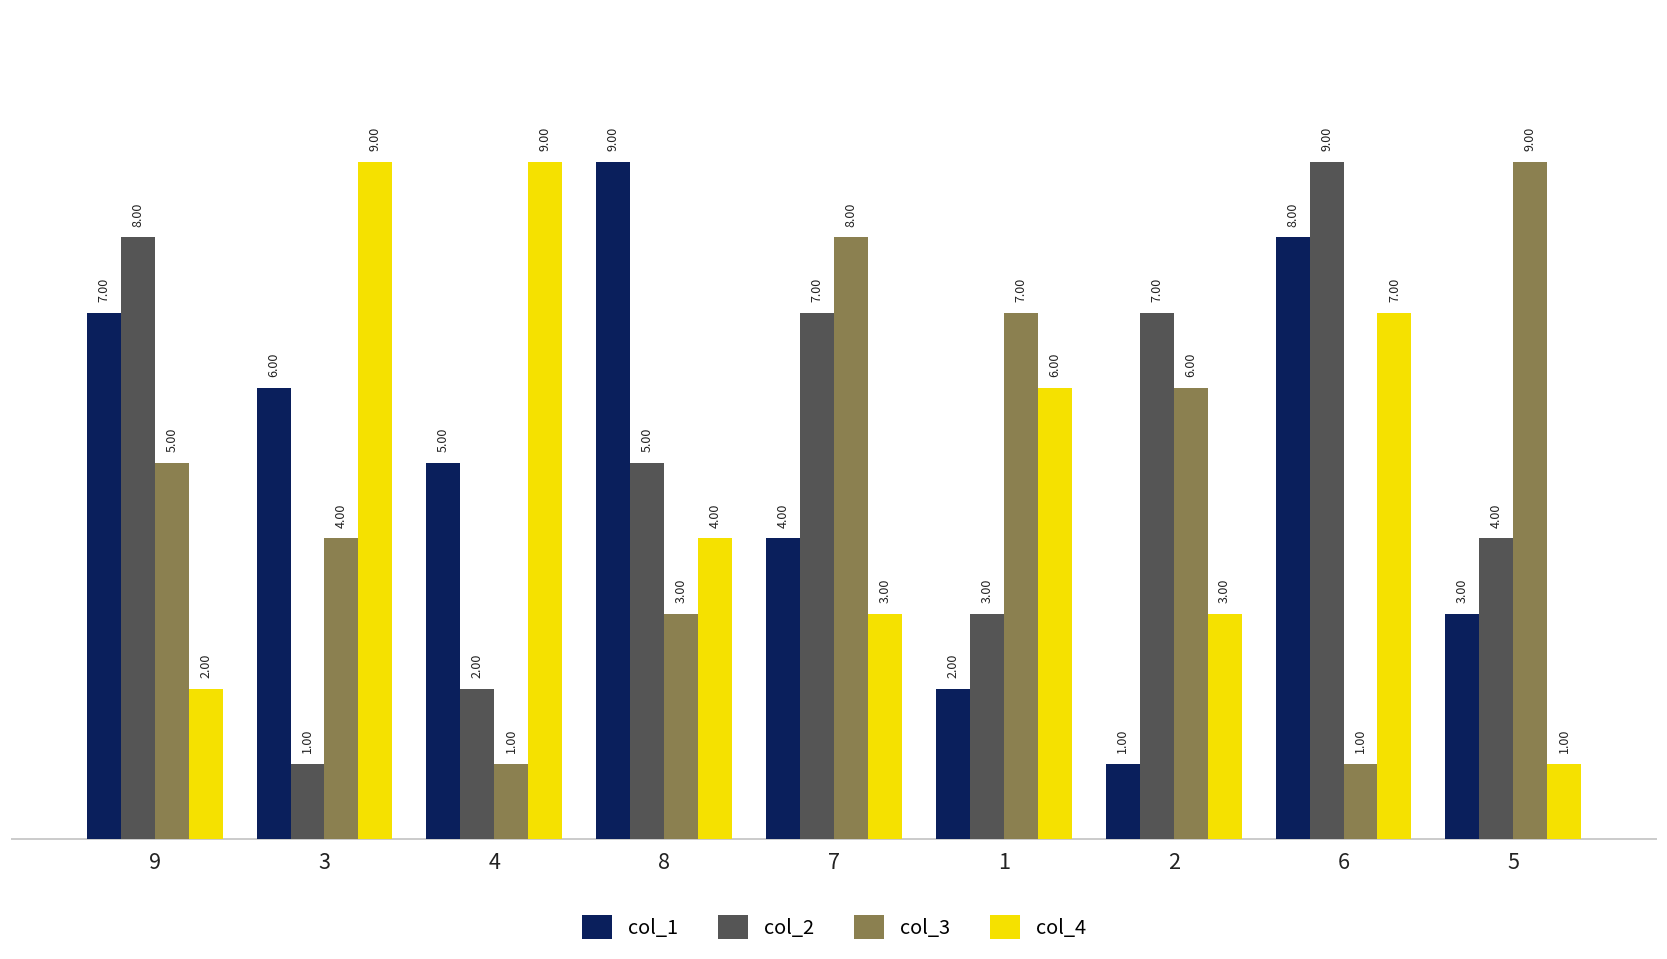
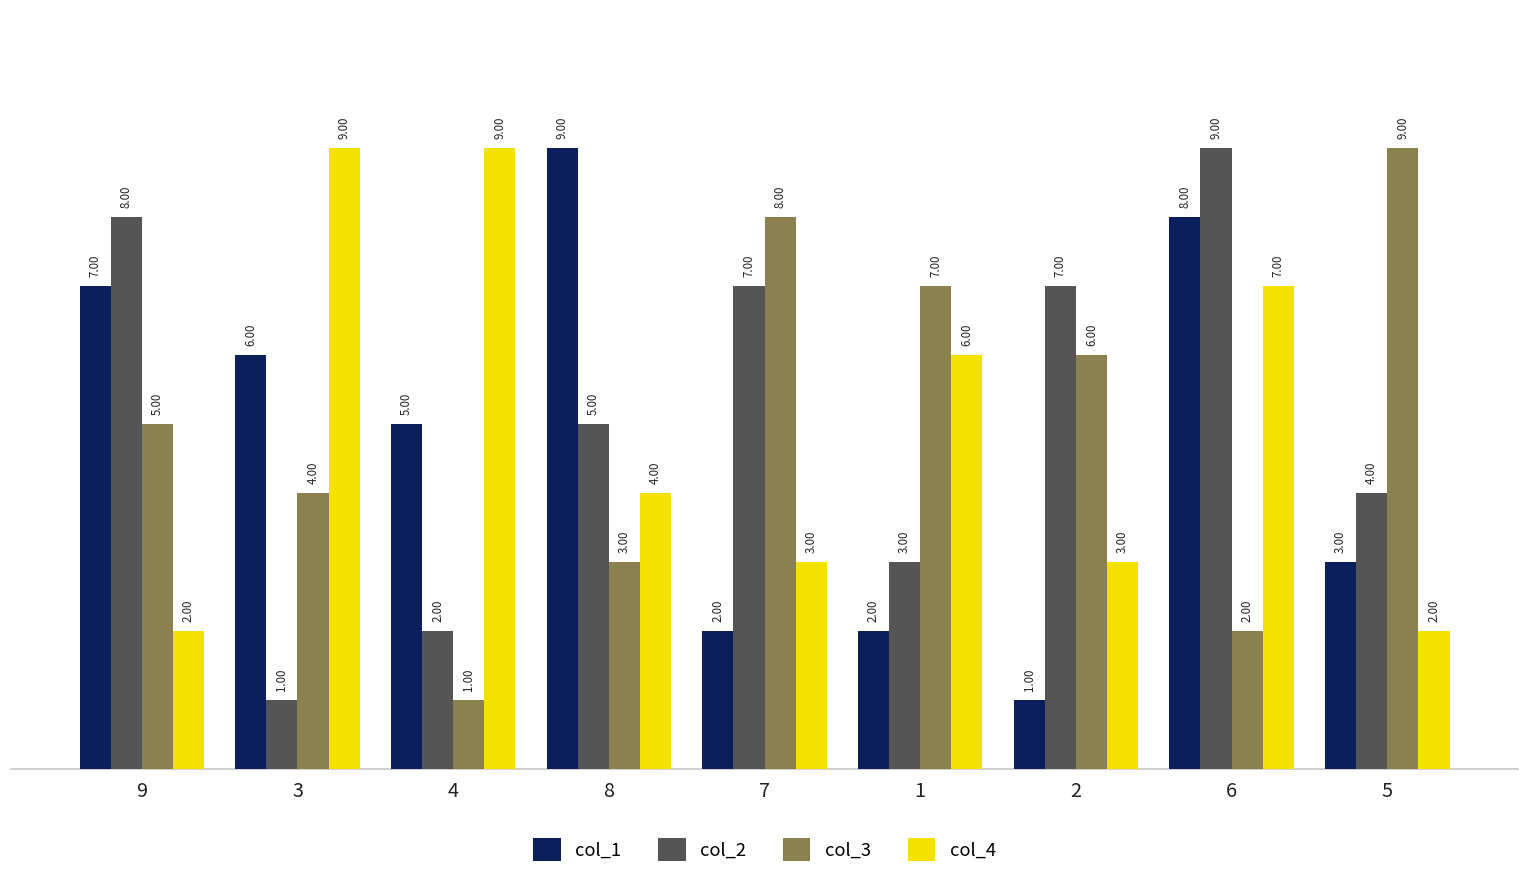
  {
    "col_1": {
      "9": 7.00,
      "3": 6.00,
      "4": 5.00,
      "8": 9.00,
-     "7": 4.00,
+     "7": 2.00,
      "1": 2.00,
      "2": 1.00,
      "6": 8.00,
      "5": 3.00
    },
    "col_2": {
      "9": 8.00,
      "3": 1.00,
      "4": 2.00,
      "8": 5.00,
      "7": 7.00,
      "1": 3.00,
      "2": 7.00,
      "6": 9.00,
      "5": 4.00
    },
    "col_3": {
      "9": 5.00,
      "3": 4.00,
      "4": 1.00,
      "8": 3.00,
      "7": 8.00,
      "1": 7.00,
      "2": 6.00,
-     "6": 1.00,
+     "6": 2.00,
      "5": 9.00
    },
    "col_4": {
      "9": 2.00,
      "3": 9.00,
      "4": 9.00,
      "8": 4.00,
      "7": 3.00,
      "1": 6.00,
      "2": 3.00,
      "6": 7.00,
-     "5": 1.00
+     "5": 2.00
    }
  }
